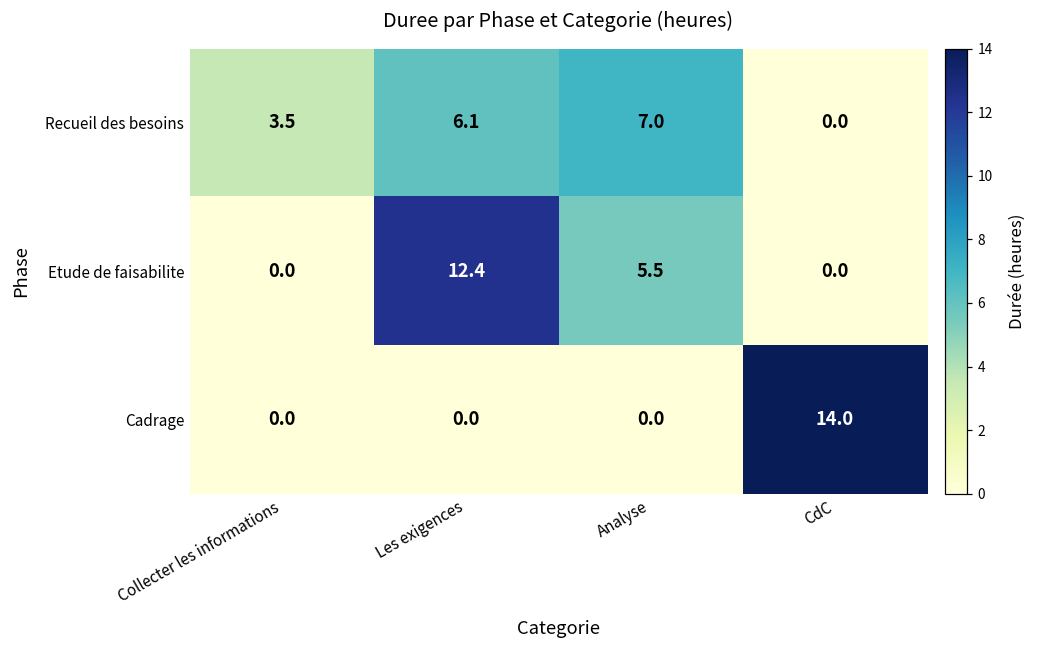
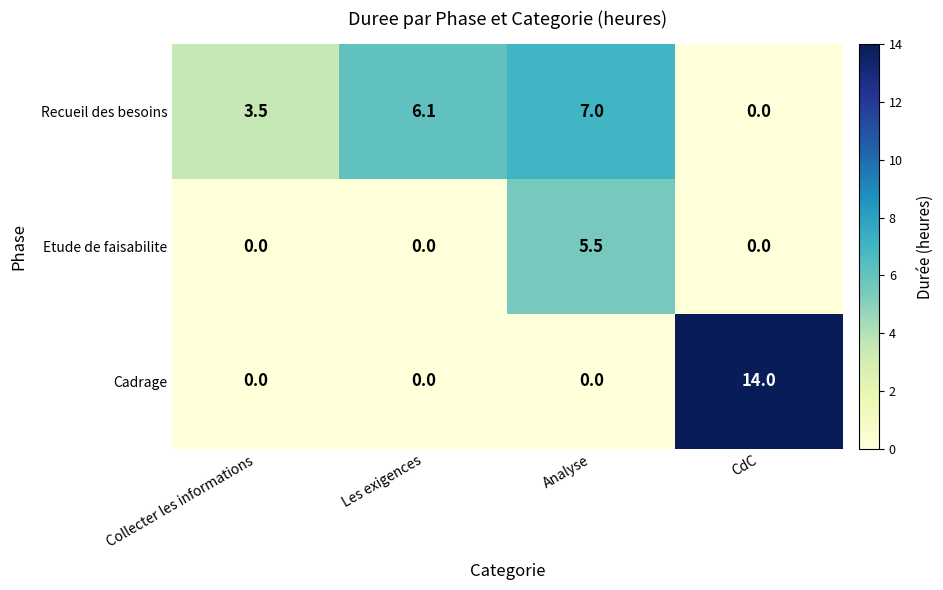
  {
    "Recueil des besoins": {
      "Collecter les informations": 3.5,
      "Les exigences": 6.1,
      "Analyse": 7.0,
      "CdC": 0.0
    },
    "Etude de faisabilite": {
      "Collecter les informations": 0.0,
-     "Les exigences": 12.4,
+     "Les exigences": 0.0,
      "Analyse": 5.5,
      "CdC": 0.0
    },
    "Cadrage": {
      "Collecter les informations": 0.0,
      "Les exigences": 0.0,
      "Analyse": 0.0,
      "CdC": 14.0
    }
  }
